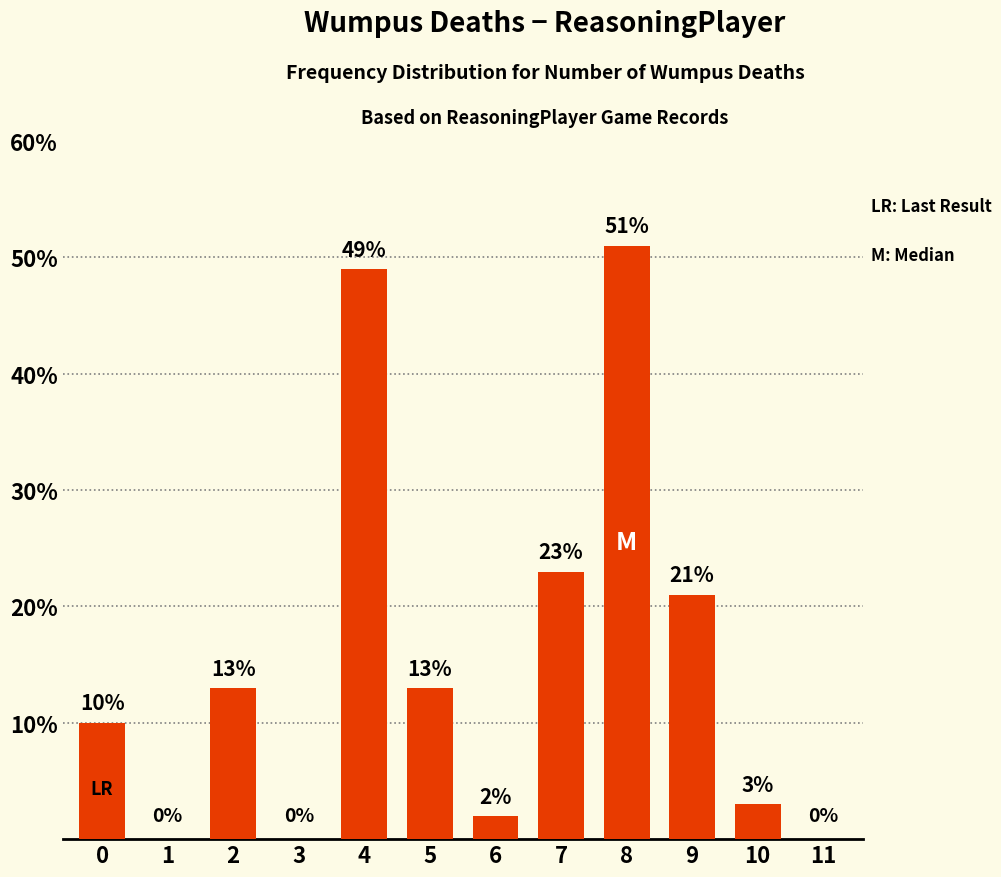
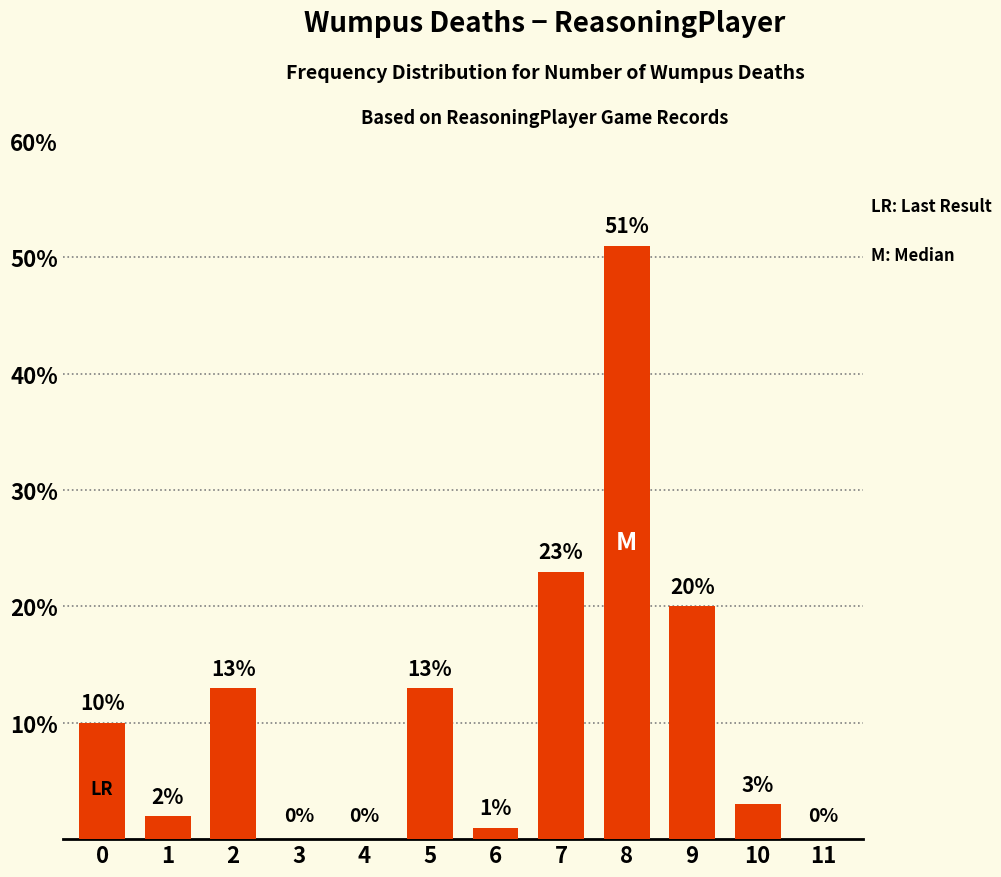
  {
    "0": "10%",
-   "1": "0%",
+   "1": "2%",
    "2": "13%",
    "3": "0%",
-   "4": "49%",
+   "4": "0%",
    "5": "13%",
-   "6": "2%",
+   "6": "1%",
    "7": "23%",
    "8": "51%",
-   "9": "21%",
+   "9": "20%",
    "10": "3%",
    "11": "0%"
  }
